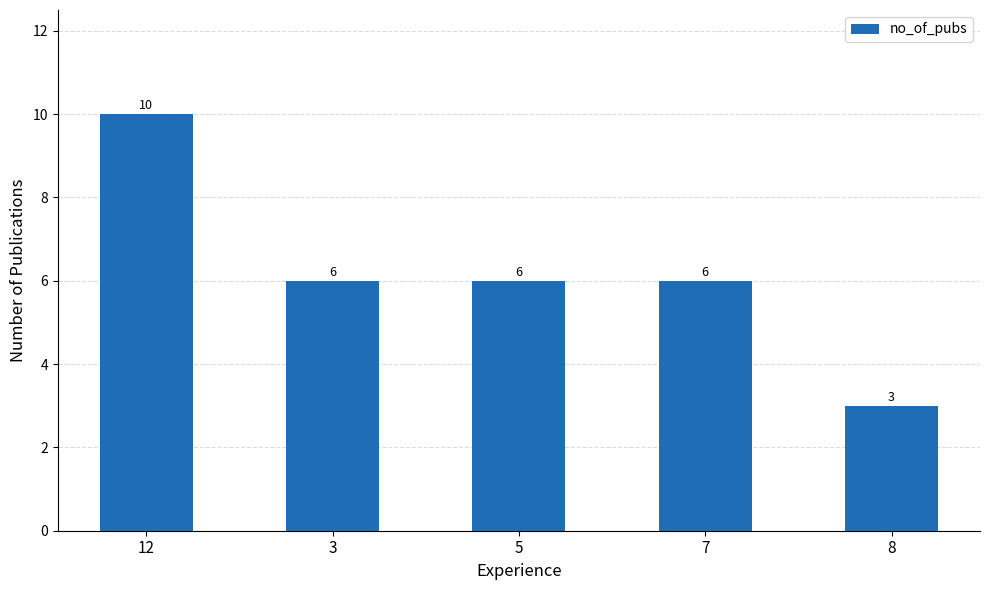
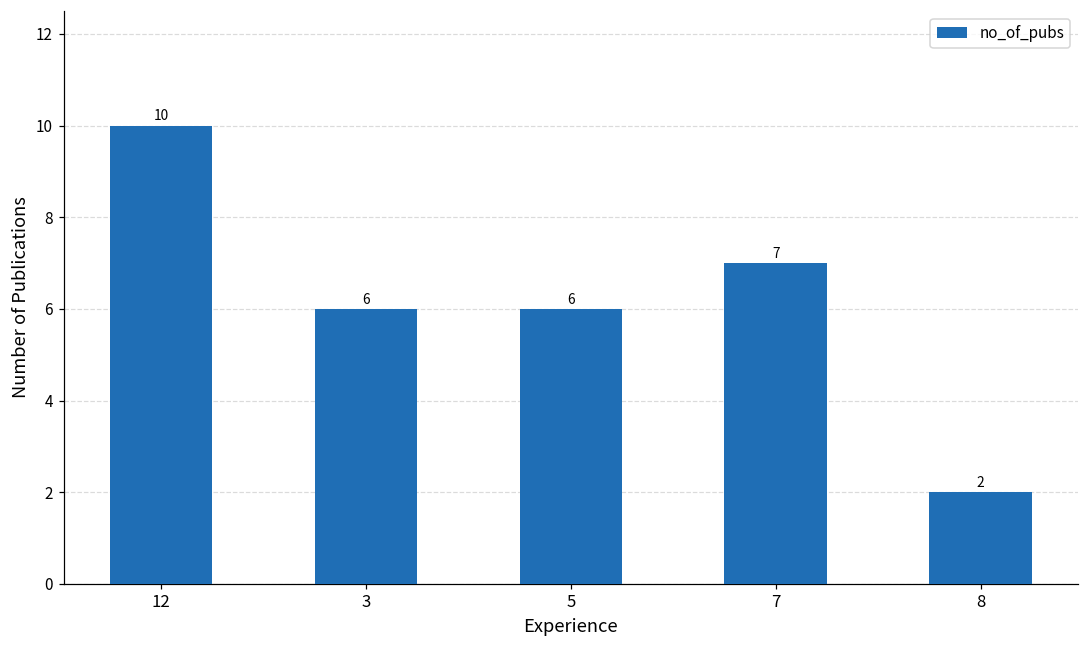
  {
    "12": 10,
    "3": 6,
    "5": 6,
-   "7": 6,
-   "8": 3
+   "7": 7,
+   "8": 2
  }
